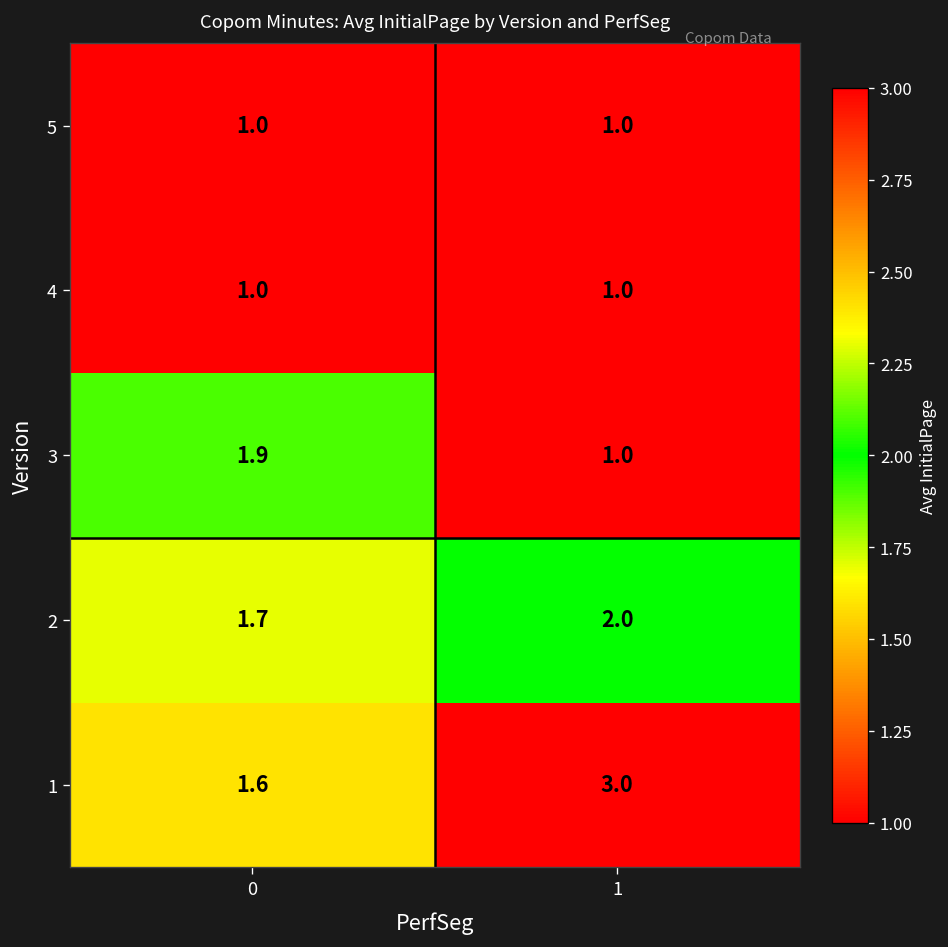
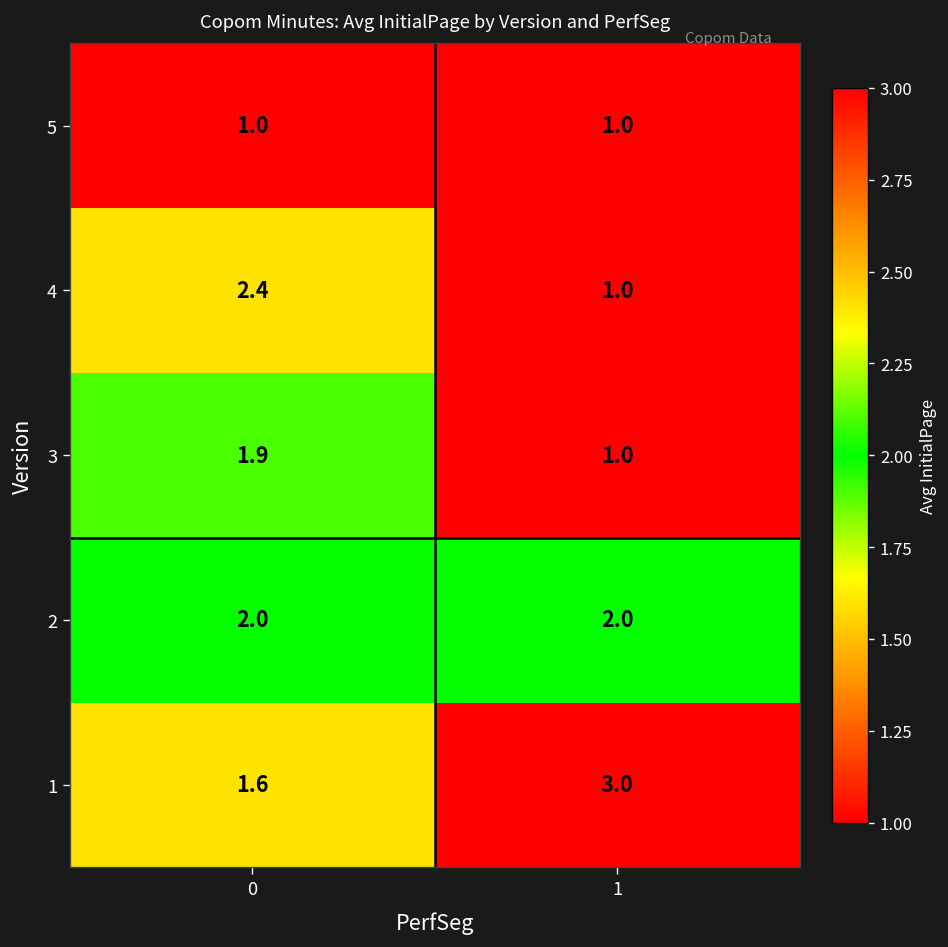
  {
    "5": {
      "0": 1.0,
      "1": 1.0
    },
    "4": {
-     "0": 1.0,
+     "0": 2.4,
      "1": 1.0
    },
    "3": {
      "0": 1.9,
      "1": 1.0
    },
    "2": {
-     "0": 1.7,
+     "0": 2.0,
      "1": 2.0
    },
    "1": {
      "0": 1.6,
      "1": 3.0
    }
  }
